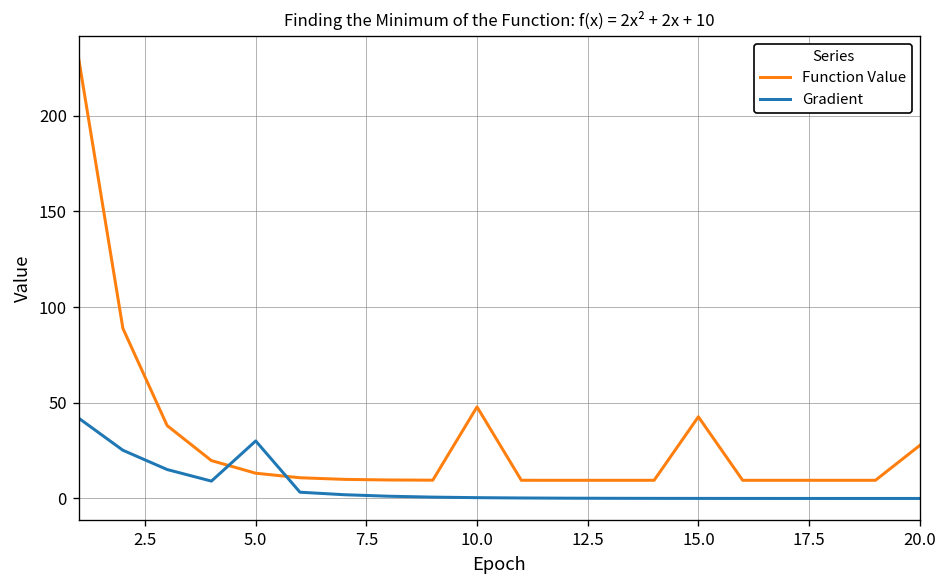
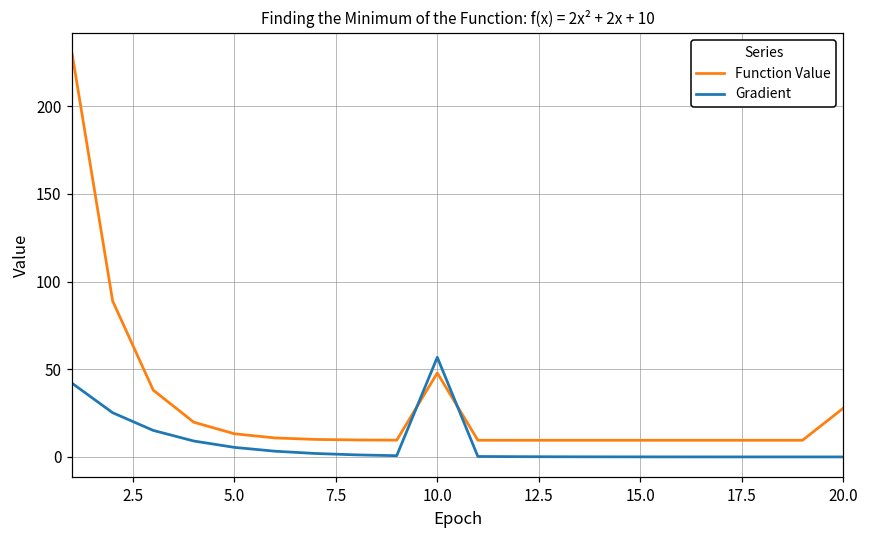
  {
    "Function Value": {
      "5.0": 13,
      "10.0": 48,
-     "15.0": 43,
+     "15.0": 10,
      "20.0": 28
    },
    "Gradient": {
-     "5.0": 30,
-     "10.0": 0,
+     "5.0": 5,
+     "10.0": 57,
      "15.0": 0,
      "20.0": 0
    }
  }
